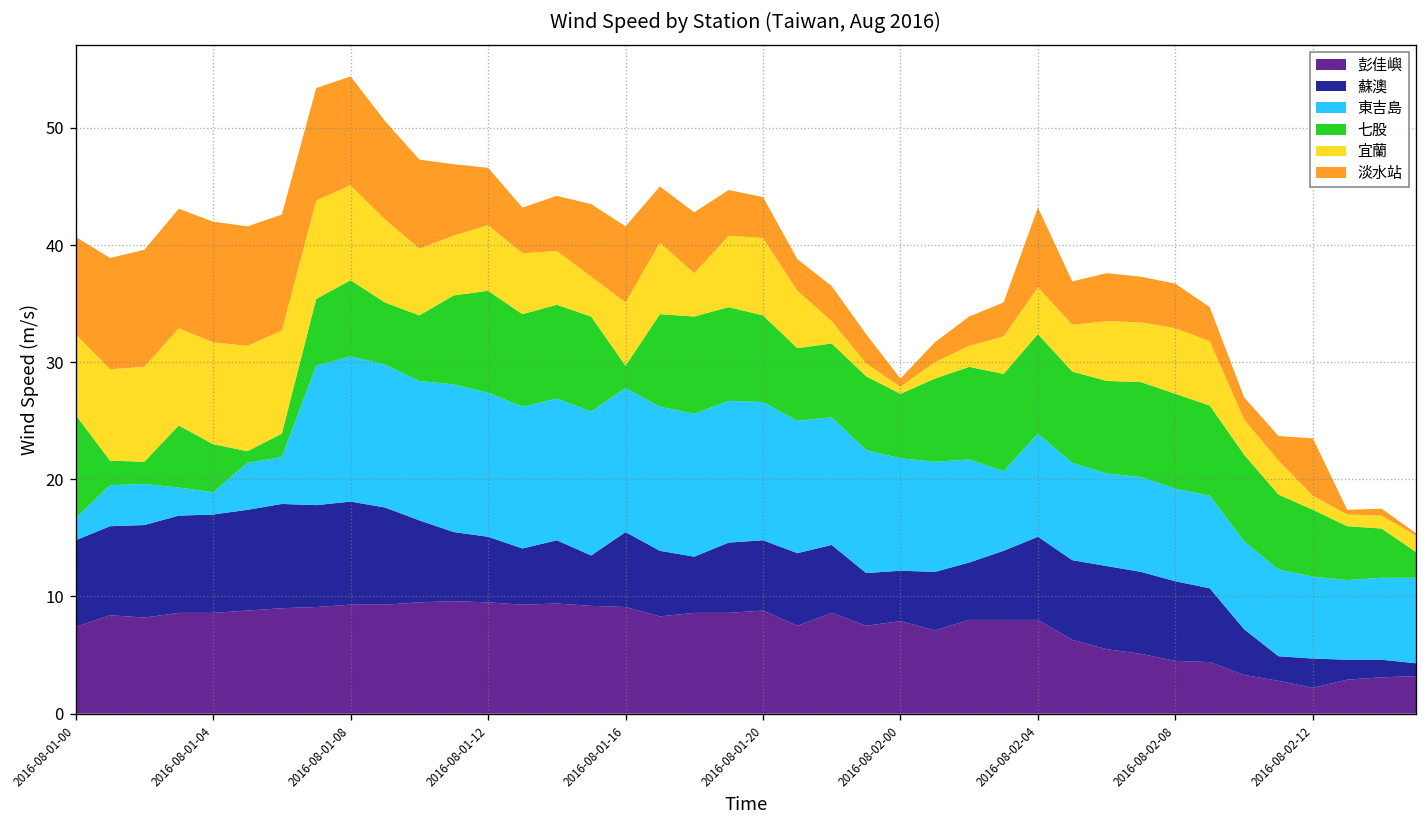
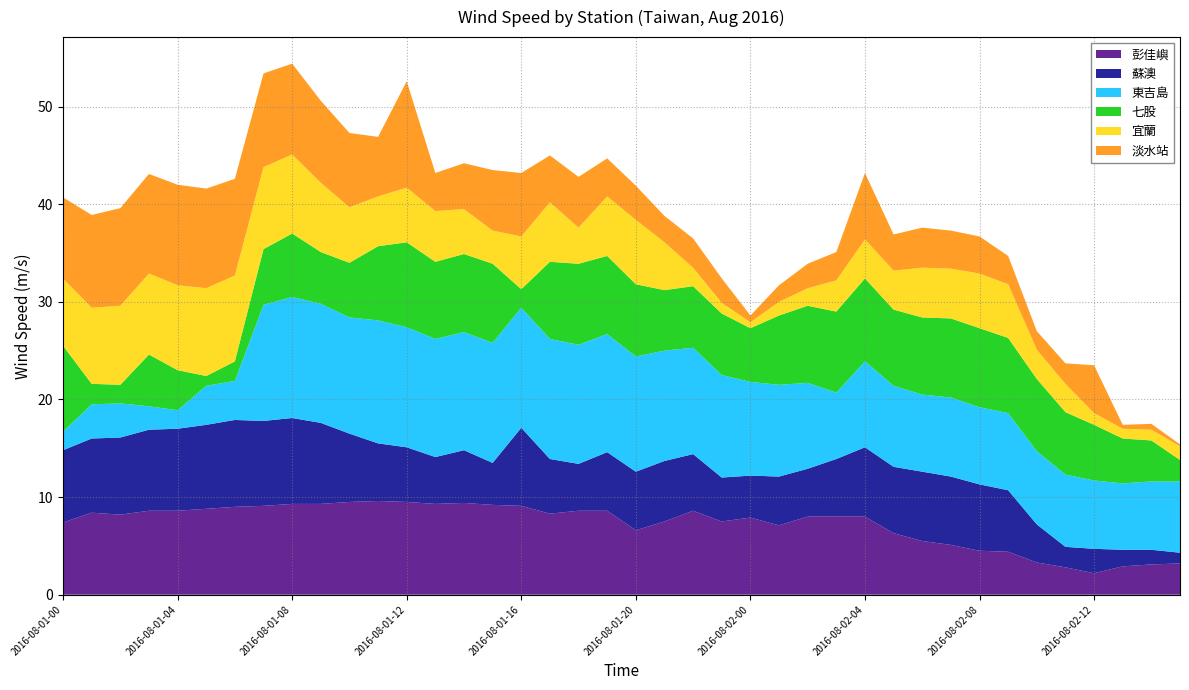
  {
    "彭佳嶼": {
      "2016-08-01-00": 7,
      "2016-08-01-04": 9,
      "2016-08-01-08": 9,
      "2016-08-01-12": 10,
      "2016-08-01-16": 9,
-     "2016-08-01-20": 9,
+     "2016-08-01-20": 7,
      "2016-08-02-00": 8,
      "2016-08-02-04": 8,
      "2016-08-02-08": 5,
      "2016-08-02-12": 2
    },
    "蘇澳": {
      "2016-08-01-00": 7,
      "2016-08-01-04": 8,
      "2016-08-01-08": 9,
      "2016-08-01-12": 6,
-     "2016-08-01-16": 6,
+     "2016-08-01-16": 8,
      "2016-08-01-20": 6,
      "2016-08-02-00": 4,
      "2016-08-02-04": 7,
      "2016-08-02-08": 7,
      "2016-08-02-12": 3
    },
    "東吉島": {
      "2016-08-01-00": 2,
      "2016-08-01-04": 2,
      "2016-08-01-08": 12,
      "2016-08-01-12": 12,
      "2016-08-01-16": 12,
      "2016-08-01-20": 12,
      "2016-08-02-00": 10,
      "2016-08-02-04": 9,
      "2016-08-02-08": 8,
      "2016-08-02-12": 7
    },
    "七股": {
      "2016-08-01-00": 9,
      "2016-08-01-04": 4,
      "2016-08-01-08": 7,
      "2016-08-01-12": 9,
      "2016-08-01-16": 2,
      "2016-08-01-20": 7,
      "2016-08-02-00": 6,
      "2016-08-02-04": 9,
      "2016-08-02-08": 8,
      "2016-08-02-12": 6
    },
    "宜蘭": {
      "2016-08-01-00": 7,
      "2016-08-01-04": 9,
      "2016-08-01-08": 8,
      "2016-08-01-12": 6,
      "2016-08-01-16": 5,
      "2016-08-01-20": 7,
      "2016-08-02-00": 1,
      "2016-08-02-04": 4,
      "2016-08-02-08": 6,
      "2016-08-02-12": 1
    },
    "淡水站": {
      "2016-08-01-00": 8,
      "2016-08-01-04": 10,
      "2016-08-01-08": 9,
-     "2016-08-01-12": 5,
+     "2016-08-01-12": 11,
      "2016-08-01-16": 7,
      "2016-08-01-20": 4,
      "2016-08-02-00": 1,
      "2016-08-02-04": 7,
      "2016-08-02-08": 4,
      "2016-08-02-12": 5
    }
  }
